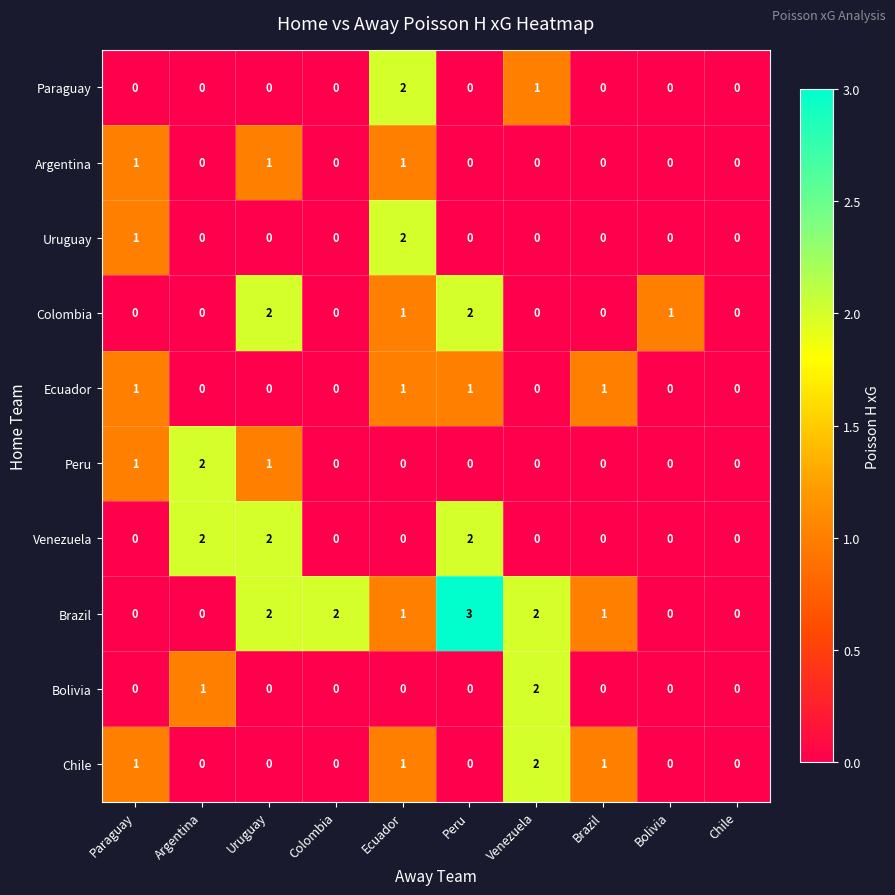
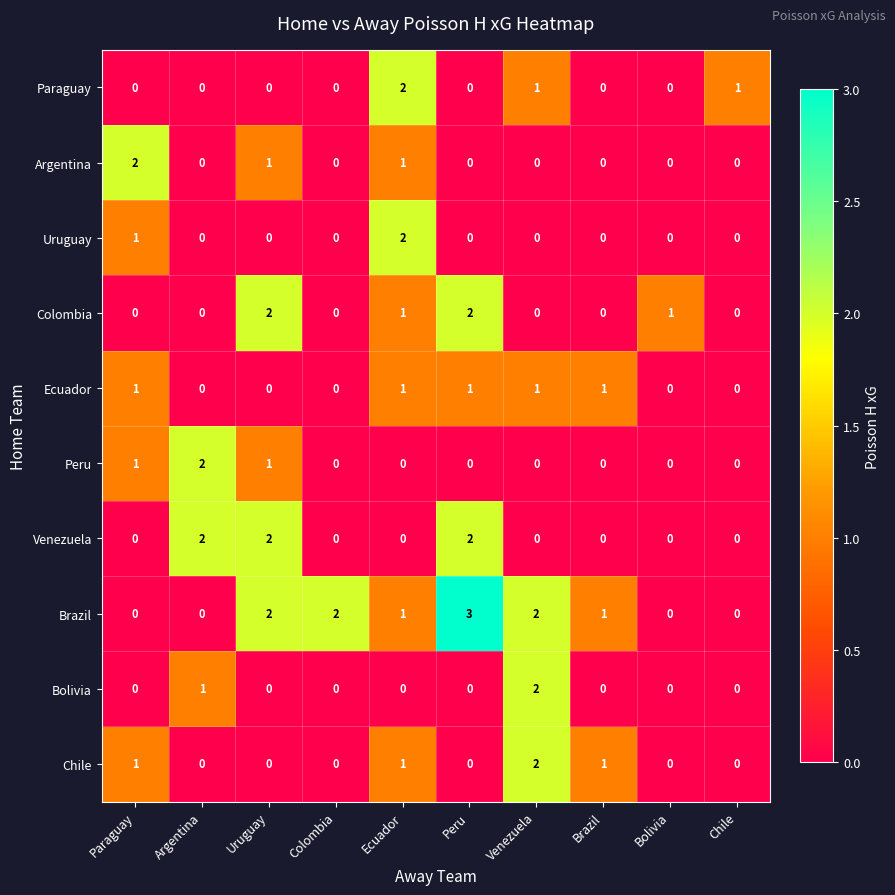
  {
    "Paraguay": {
      "Paraguay": 0,
      "Argentina": 0,
      "Uruguay": 0,
      "Colombia": 0,
      "Ecuador": 2,
      "Peru": 0,
      "Venezuela": 1,
      "Brazil": 0,
      "Bolivia": 0,
-     "Chile": 0
+     "Chile": 1
    },
    "Argentina": {
-     "Paraguay": 1,
+     "Paraguay": 2,
      "Argentina": 0,
      "Uruguay": 1,
      "Colombia": 0,
      "Ecuador": 1,
      "Peru": 0,
      "Venezuela": 0,
      "Brazil": 0,
      "Bolivia": 0,
      "Chile": 0
    },
    "Uruguay": {
      "Paraguay": 1,
      "Argentina": 0,
      "Uruguay": 0,
      "Colombia": 0,
      "Ecuador": 2,
      "Peru": 0,
      "Venezuela": 0,
      "Brazil": 0,
      "Bolivia": 0,
      "Chile": 0
    },
    "Colombia": {
      "Paraguay": 0,
      "Argentina": 0,
      "Uruguay": 2,
      "Colombia": 0,
      "Ecuador": 1,
      "Peru": 2,
      "Venezuela": 0,
      "Brazil": 0,
      "Bolivia": 1,
      "Chile": 0
    },
    "Ecuador": {
      "Paraguay": 1,
      "Argentina": 0,
      "Uruguay": 0,
      "Colombia": 0,
      "Ecuador": 1,
      "Peru": 1,
-     "Venezuela": 0,
+     "Venezuela": 1,
      "Brazil": 1,
      "Bolivia": 0,
      "Chile": 0
    },
    "Peru": {
      "Paraguay": 1,
      "Argentina": 2,
      "Uruguay": 1,
      "Colombia": 0,
      "Ecuador": 0,
      "Peru": 0,
      "Venezuela": 0,
      "Brazil": 0,
      "Bolivia": 0,
      "Chile": 0
    },
    "Venezuela": {
      "Paraguay": 0,
      "Argentina": 2,
      "Uruguay": 2,
      "Colombia": 0,
      "Ecuador": 0,
      "Peru": 2,
      "Venezuela": 0,
      "Brazil": 0,
      "Bolivia": 0,
      "Chile": 0
    },
    "Brazil": {
      "Paraguay": 0,
      "Argentina": 0,
      "Uruguay": 2,
      "Colombia": 2,
      "Ecuador": 1,
      "Peru": 3,
      "Venezuela": 2,
      "Brazil": 1,
      "Bolivia": 0,
      "Chile": 0
    },
    "Bolivia": {
      "Paraguay": 0,
      "Argentina": 1,
      "Uruguay": 0,
      "Colombia": 0,
      "Ecuador": 0,
      "Peru": 0,
      "Venezuela": 2,
      "Brazil": 0,
      "Bolivia": 0,
      "Chile": 0
    },
    "Chile": {
      "Paraguay": 1,
      "Argentina": 0,
      "Uruguay": 0,
      "Colombia": 0,
      "Ecuador": 1,
      "Peru": 0,
      "Venezuela": 2,
      "Brazil": 1,
      "Bolivia": 0,
      "Chile": 0
    }
  }
